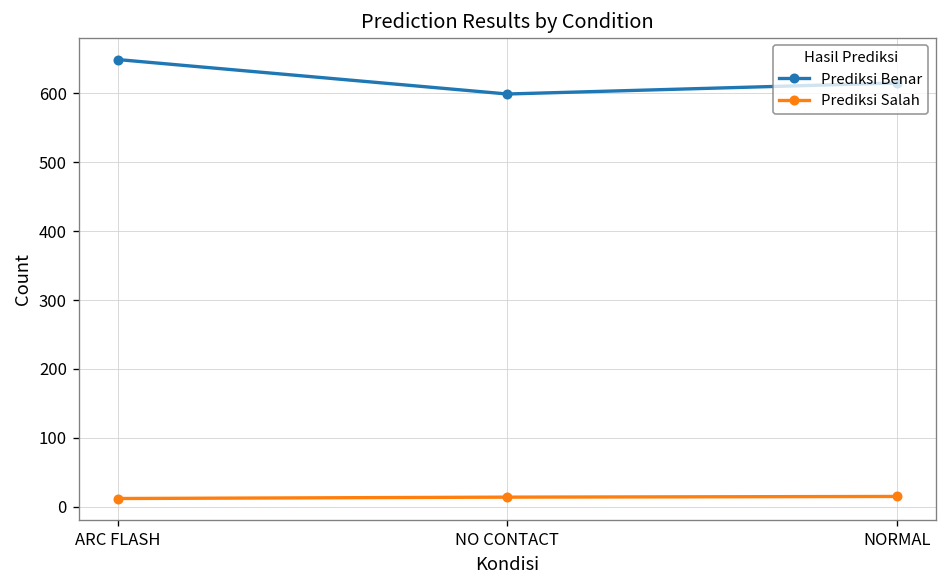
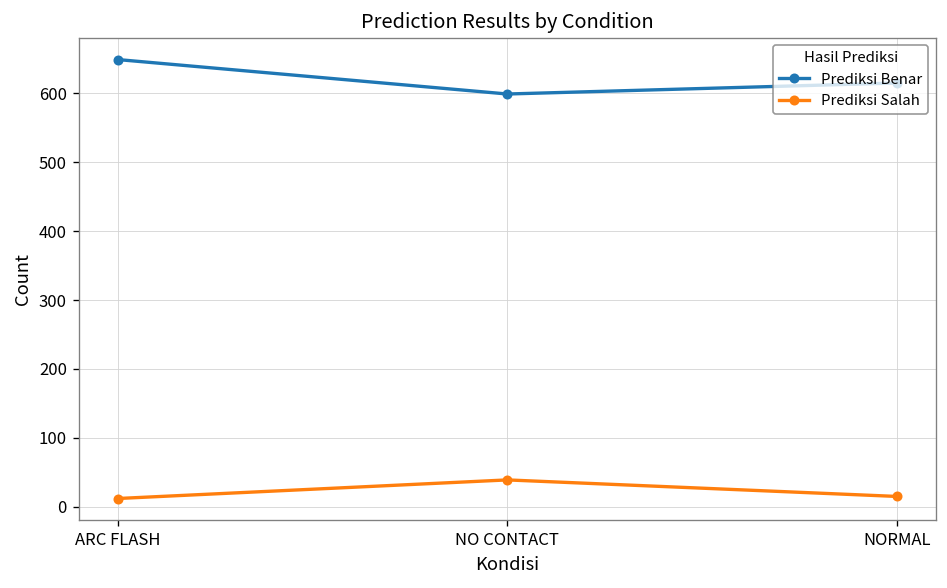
  {
    "Prediksi Benar": {
      "ARC FLASH": 650,
      "NO CONTACT": 600
    },
    "Prediksi Salah": {
      "ARC FLASH": 10,
-     "NO CONTACT": 10,
+     "NO CONTACT": 40,
      "NORMAL": 20
    }
  }
